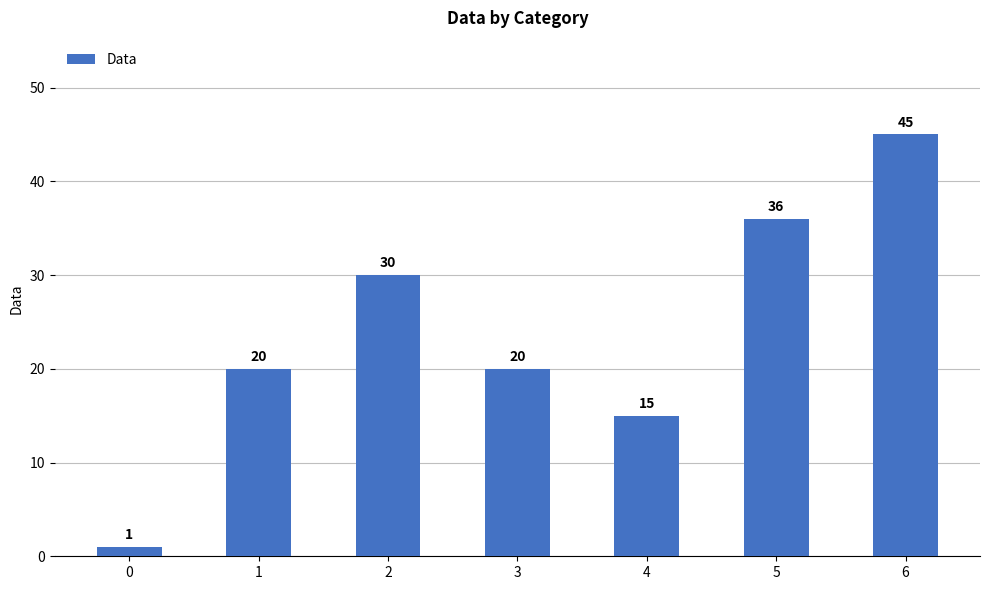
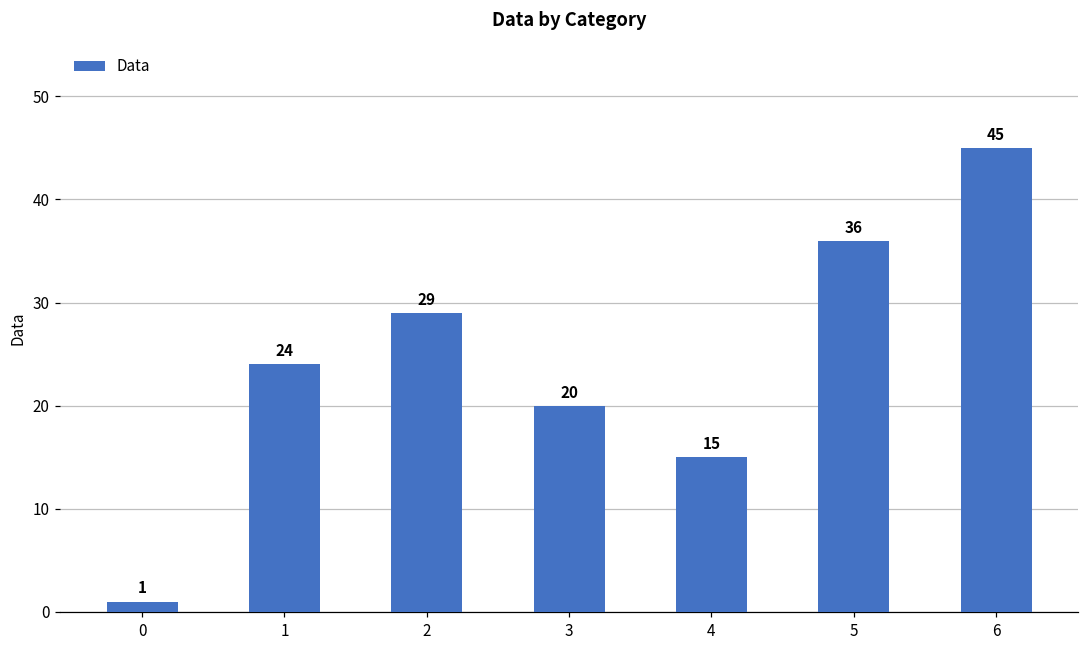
  {
    "0": 1,
-   "1": 20,
-   "2": 30,
+   "1": 24,
+   "2": 29,
    "3": 20,
    "4": 15,
    "5": 36,
    "6": 45
  }
